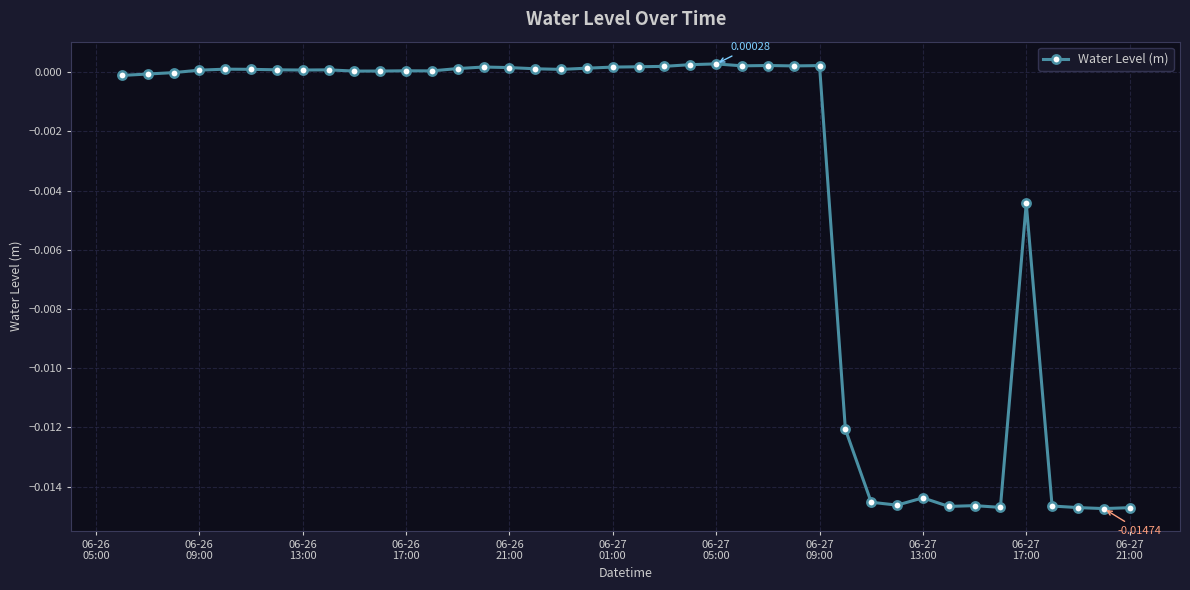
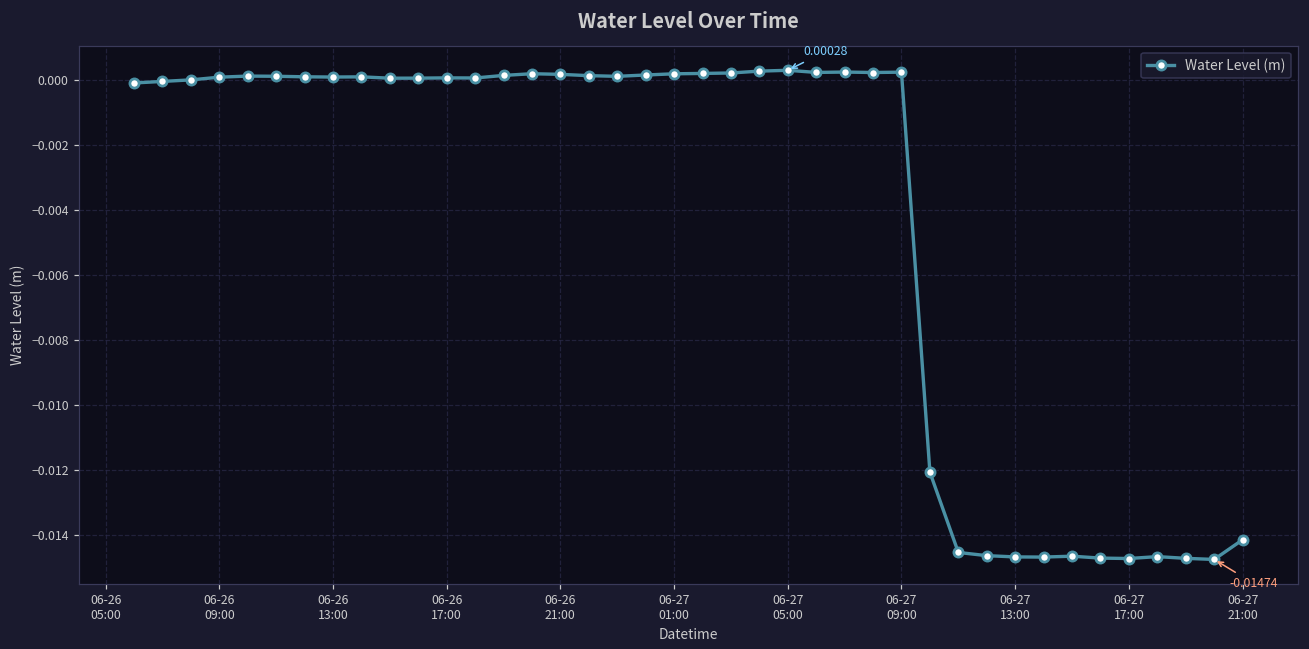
  {
    "06-26 09:00": 0.0001,
    "06-26 13:00": 0.0001,
    "06-26 17:00": 0.0001,
    "06-26 21:00": 0.0002,
    "06-27 01:00": 0.0002,
    "06-27 09:00": 0.0002,
-   "06-27 13:00": -0.0144,
-   "06-27 17:00": -0.0044,
-   "06-27 21:00": -0.0147
+   "06-27 13:00": -0.0147,
+   "06-27 17:00": -0.0147,
+   "06-27 21:00": -0.0141
  }
